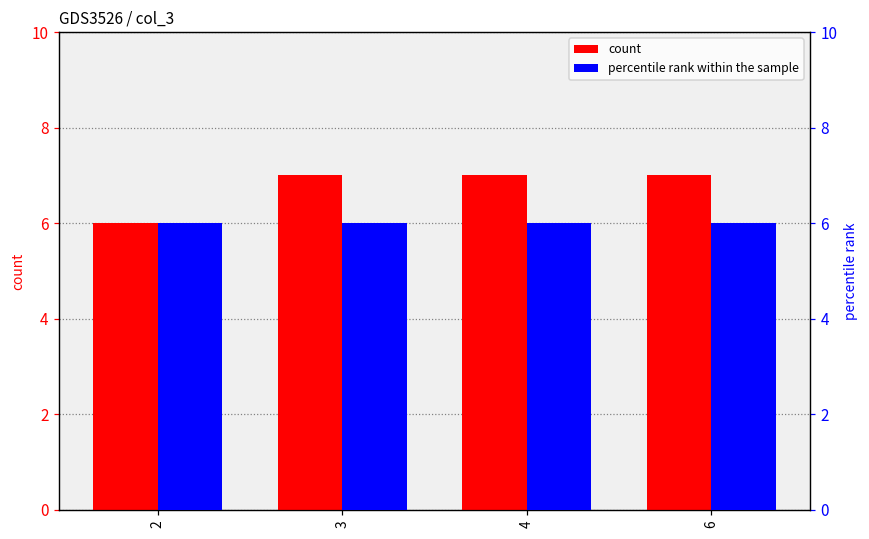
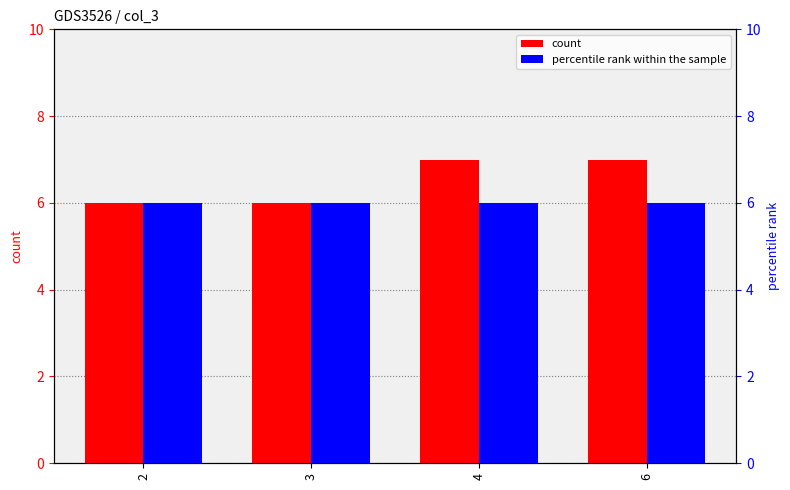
  {
    "count": {
      "2": 6,
-     "3": 7,
+     "3": 6,
      "4": 7,
      "6": 7
    },
    "percentile rank within the sample": {
      "2": 6.0,
      "3": 6.0,
      "4": 6.0,
      "6": 6.0
    }
  }
